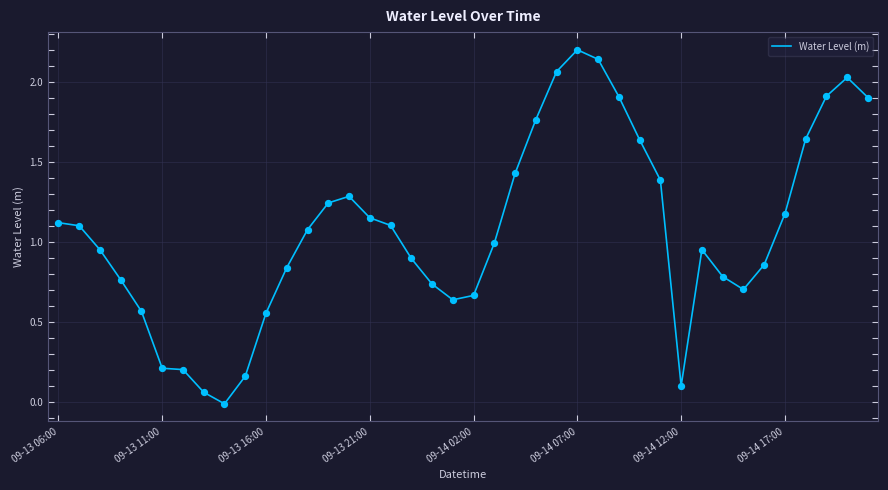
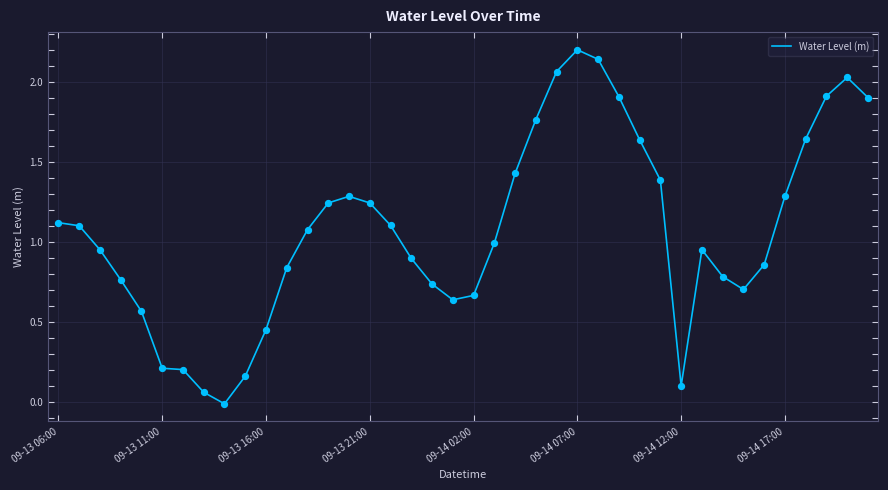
  {
    "09-13 06:00": 1.12,
    "09-13 11:00": 0.21,
-   "09-13 16:00": 0.55,
-   "09-13 21:00": 1.15,
+   "09-13 16:00": 0.45,
+   "09-13 21:00": 1.24,
    "09-14 02:00": 0.67,
    "09-14 07:00": 2.20,
    "09-14 12:00": 0.10,
-   "09-14 17:00": 1.18
+   "09-14 17:00": 1.29
  }
